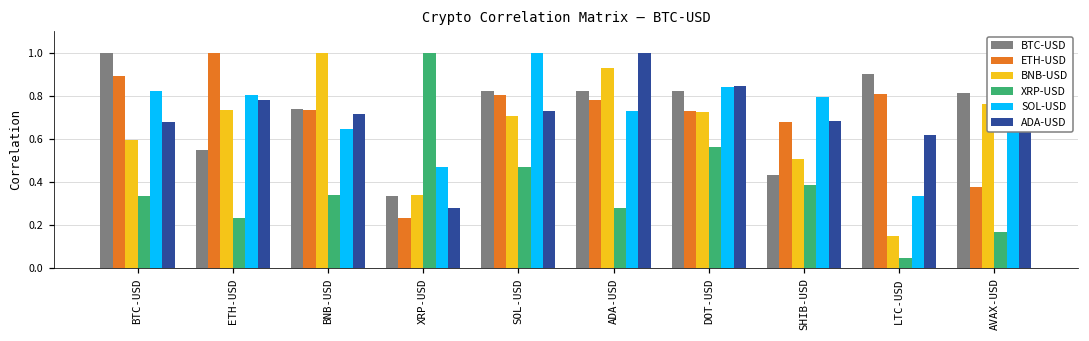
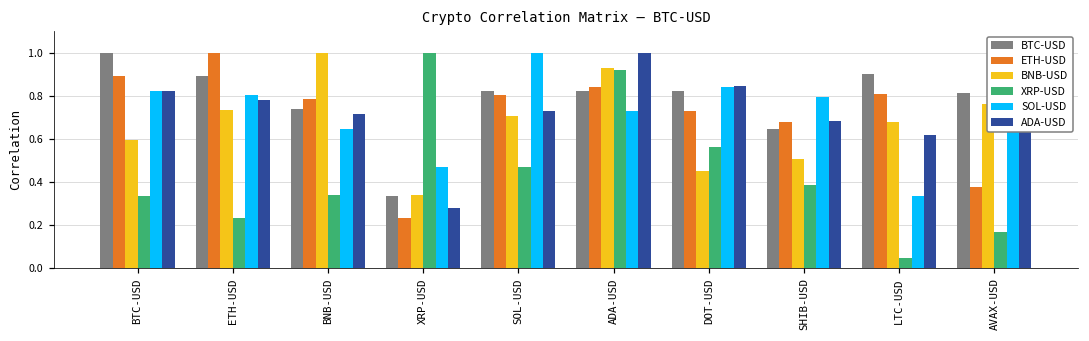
  {
    "BTC-USD": {
      "BTC-USD": 1.00,
-     "ETH-USD": 0.55,
+     "ETH-USD": 0.89,
      "BNB-USD": 0.74,
      "XRP-USD": 0.33,
      "SOL-USD": 0.82,
      "ADA-USD": 0.82,
      "DOT-USD": 0.82,
-     "SHIB-USD": 0.43,
+     "SHIB-USD": 0.64,
      "LTC-USD": 0.90,
      "AVAX-USD": 0.81
    },
    "ETH-USD": {
      "BTC-USD": 0.89,
      "ETH-USD": 1.00,
-     "BNB-USD": 0.73,
+     "BNB-USD": 0.78,
      "XRP-USD": 0.23,
      "SOL-USD": 0.80,
-     "ADA-USD": 0.78,
+     "ADA-USD": 0.84,
      "DOT-USD": 0.73,
      "SHIB-USD": 0.68,
      "LTC-USD": 0.81,
      "AVAX-USD": 0.37
    },
    "BNB-USD": {
      "BTC-USD": 0.60,
      "ETH-USD": 0.73,
      "BNB-USD": 1.00,
      "XRP-USD": 0.34,
      "SOL-USD": 0.70,
      "ADA-USD": 0.93,
-     "DOT-USD": 0.72,
+     "DOT-USD": 0.45,
      "SHIB-USD": 0.50,
-     "LTC-USD": 0.15
+     "LTC-USD": 0.68
    },
    "XRP-USD": {
      "BTC-USD": 0.33,
      "ETH-USD": 0.23,
      "BNB-USD": 0.34,
      "XRP-USD": 1.00,
      "SOL-USD": 0.47,
-     "ADA-USD": 0.28,
+     "ADA-USD": 0.92,
      "DOT-USD": 0.56,
      "SHIB-USD": 0.38,
      "LTC-USD": 0.04,
      "AVAX-USD": 0.17
    },
    "SOL-USD": {
      "BTC-USD": 0.82,
      "ETH-USD": 0.80,
      "BNB-USD": 0.64,
      "XRP-USD": 0.47,
      "SOL-USD": 1.00,
      "ADA-USD": 0.73,
      "DOT-USD": 0.84,
      "SHIB-USD": 0.80,
      "LTC-USD": 0.33
    },
    "ADA-USD": {
-     "BTC-USD": 0.68,
+     "BTC-USD": 0.82,
      "ETH-USD": 0.78,
      "BNB-USD": 0.72,
      "XRP-USD": 0.28,
      "SOL-USD": 0.73,
      "ADA-USD": 1.00,
      "DOT-USD": 0.85,
      "SHIB-USD": 0.68,
      "LTC-USD": 0.62
    }
  }
